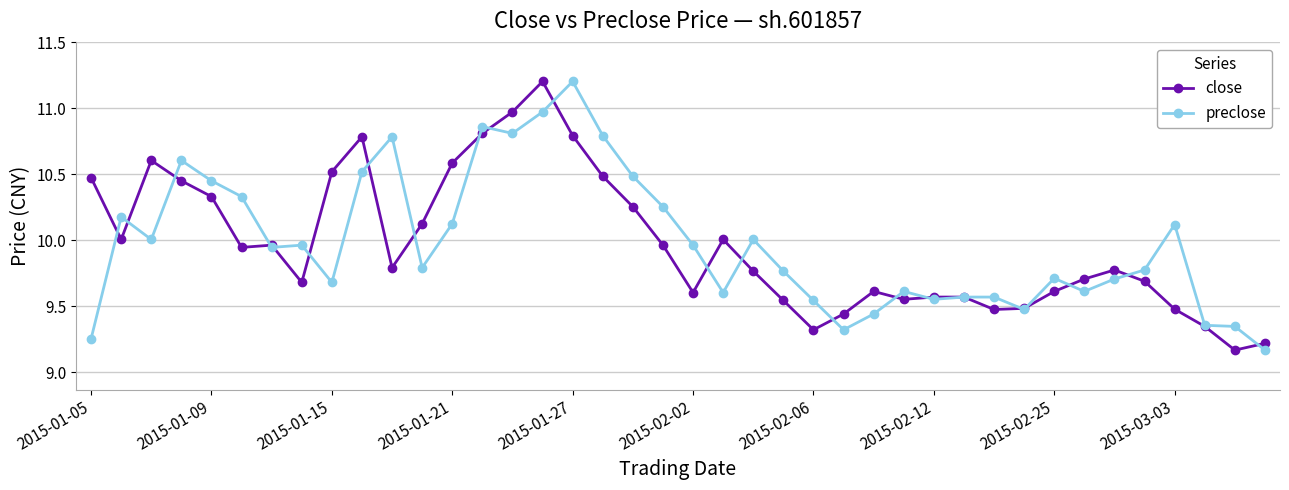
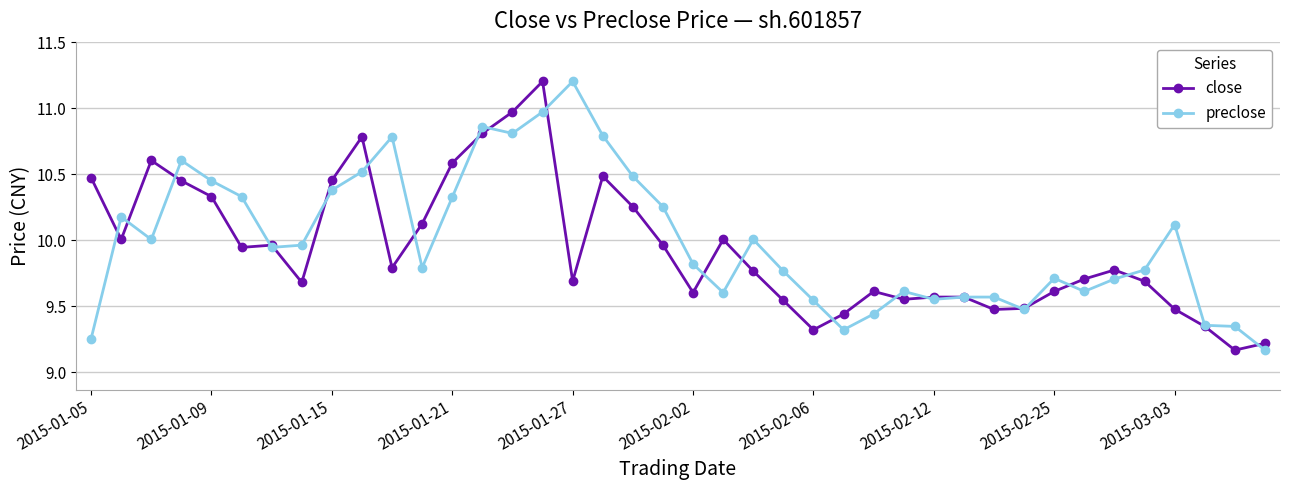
  {
    "close": {
      "2015-01-05": 10.48,
      "2015-01-09": 10.33,
-     "2015-01-15": 10.52,
+     "2015-01-15": 10.45,
      "2015-01-21": 10.59,
-     "2015-01-27": 10.79,
+     "2015-01-27": 9.69,
      "2015-02-02": 9.60,
      "2015-02-06": 9.32,
      "2015-02-25": 9.61,
      "2015-03-03": 9.48
    },
    "preclose": {
      "2015-01-05": 9.25,
      "2015-01-09": 10.45,
-     "2015-01-15": 9.68,
-     "2015-01-21": 10.13,
+     "2015-01-15": 10.38,
+     "2015-01-21": 10.33,
      "2015-01-27": 11.20,
-     "2015-02-02": 9.96,
+     "2015-02-02": 9.82,
      "2015-02-06": 9.54,
      "2015-02-25": 9.71,
      "2015-03-03": 10.12
    }
  }
